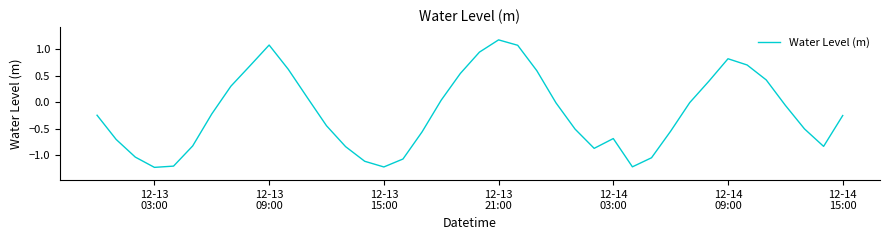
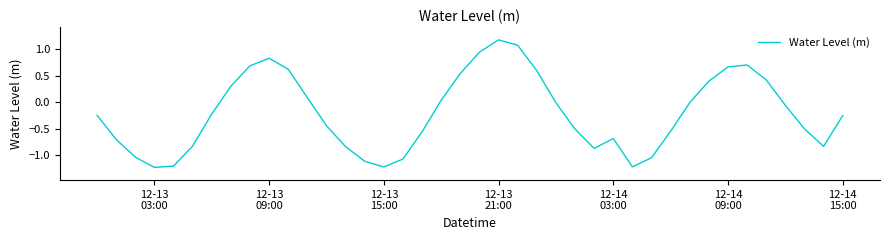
  {
    "12-13 03:00": -1.2,
-   "12-13 09:00": 1.1,
+   "12-13 09:00": 0.8,
    "12-13 15:00": -1.2,
    "12-13 21:00": 1.2,
    "12-14 03:00": -0.7,
-   "12-14 09:00": 0.8,
+   "12-14 09:00": 0.7,
    "12-14 15:00": -0.3
  }
